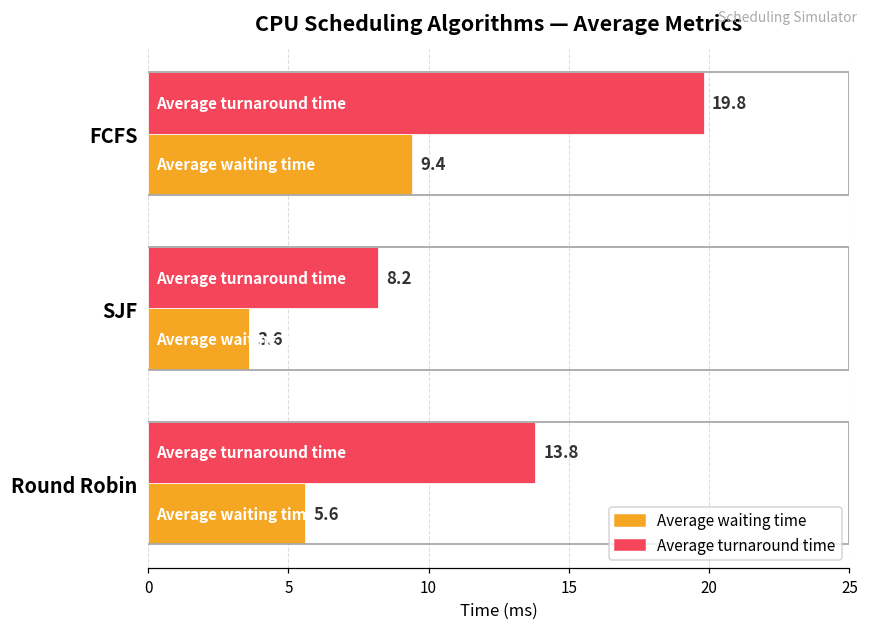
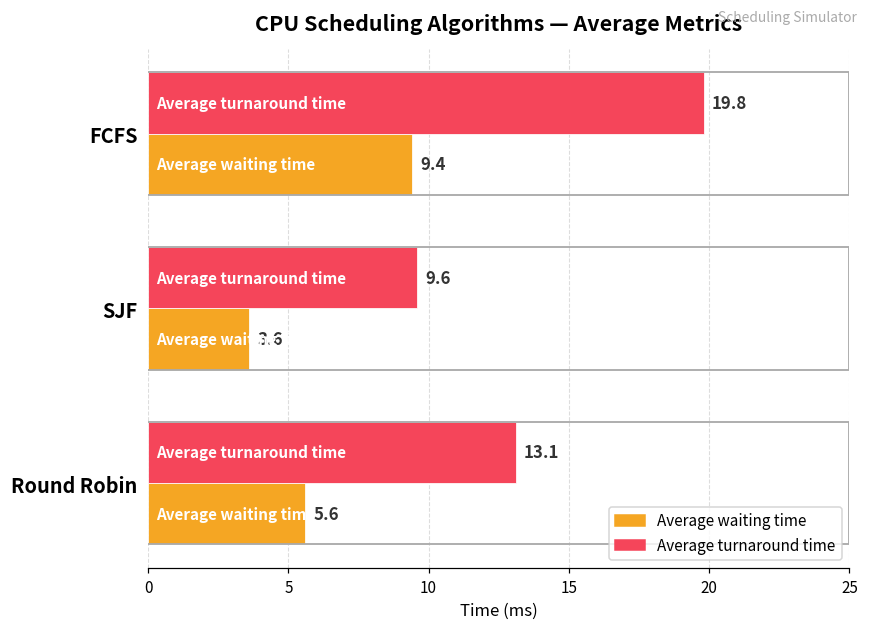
  {
    "Average waiting time": {
      "FCFS": 9.4,
      "Round Robin": 5.6
    },
    "Average turnaround time": {
      "FCFS": 19.8,
-     "SJF": 8.2,
-     "Round Robin": 13.8
+     "SJF": 9.6,
+     "Round Robin": 13.1
    }
  }
